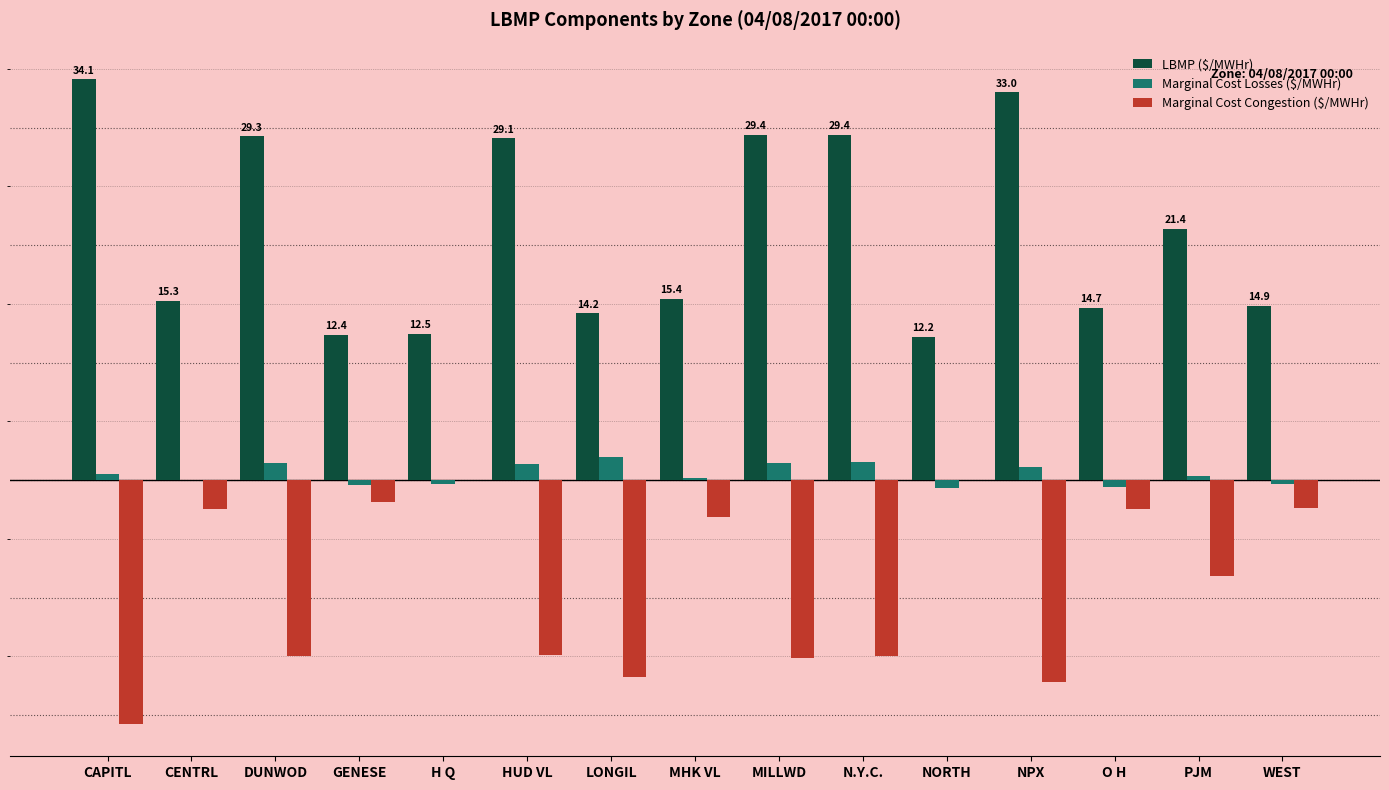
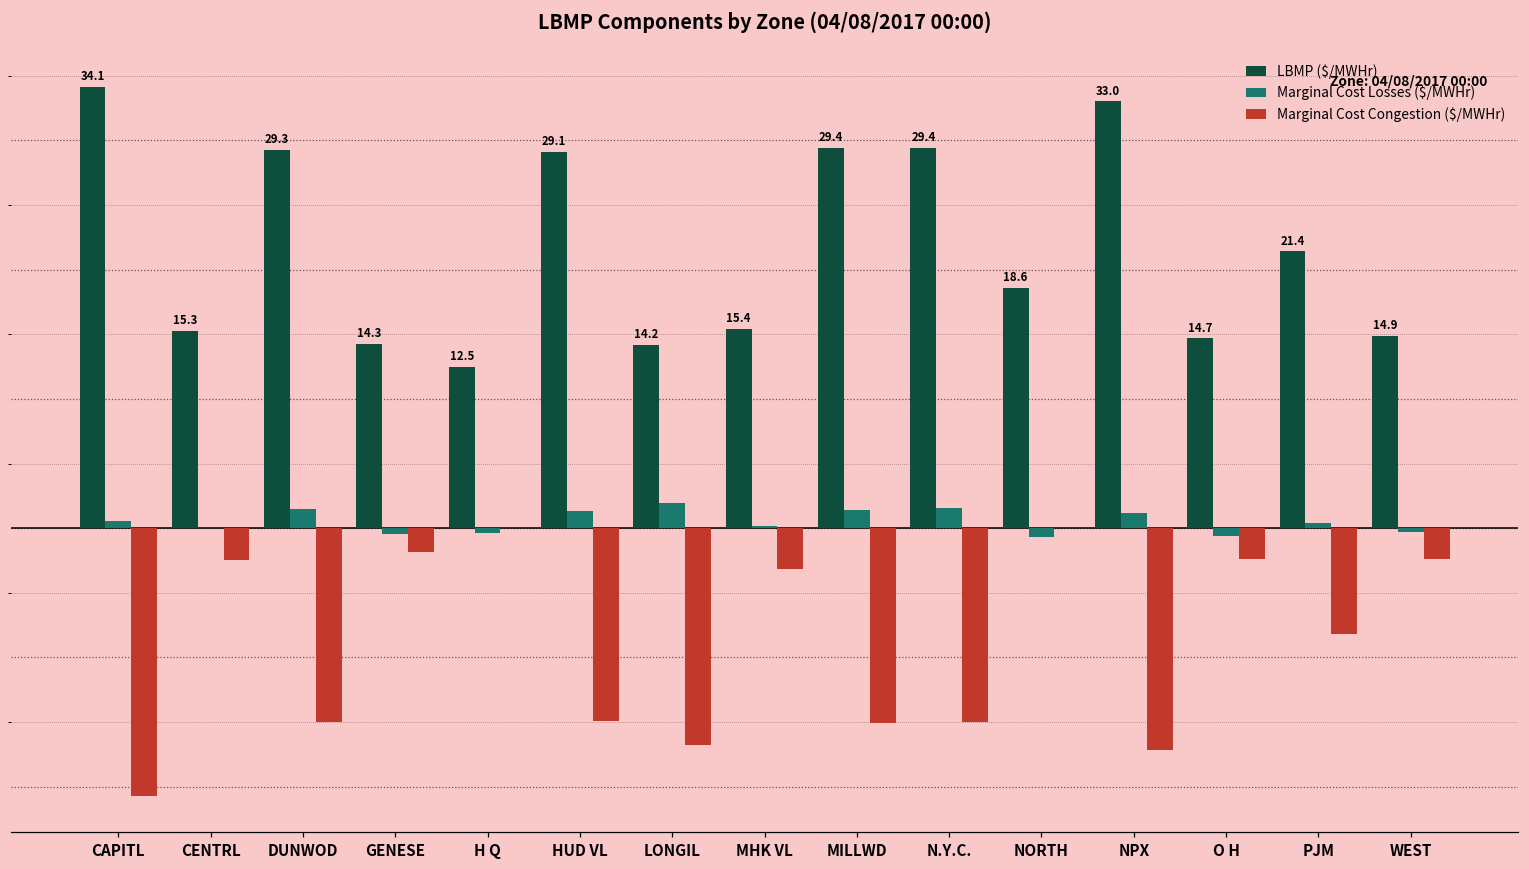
  {
    "LBMP ($/MWHr)": {
      "CAPITL": 34.1,
      "CENTRL": 15.3,
      "DUNWOD": 29.3,
-     "GENESE": 12.4,
+     "GENESE": 14.3,
      "H Q": 12.5,
      "HUD VL": 29.1,
      "LONGIL": 14.2,
      "MHK VL": 15.4,
      "MILLWD": 29.4,
      "N.Y.C.": 29.4,
-     "NORTH": 12.2,
+     "NORTH": 18.6,
      "NPX": 33.0,
      "O H": 14.7,
      "PJM": 21.4,
      "WEST": 14.9
    }
  }
